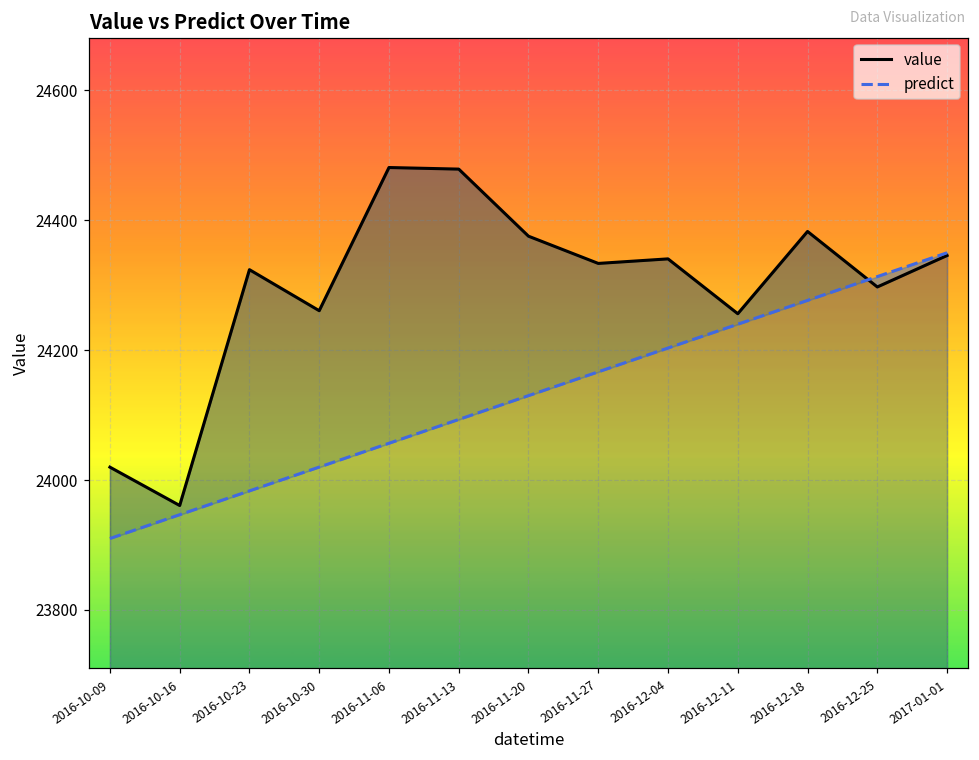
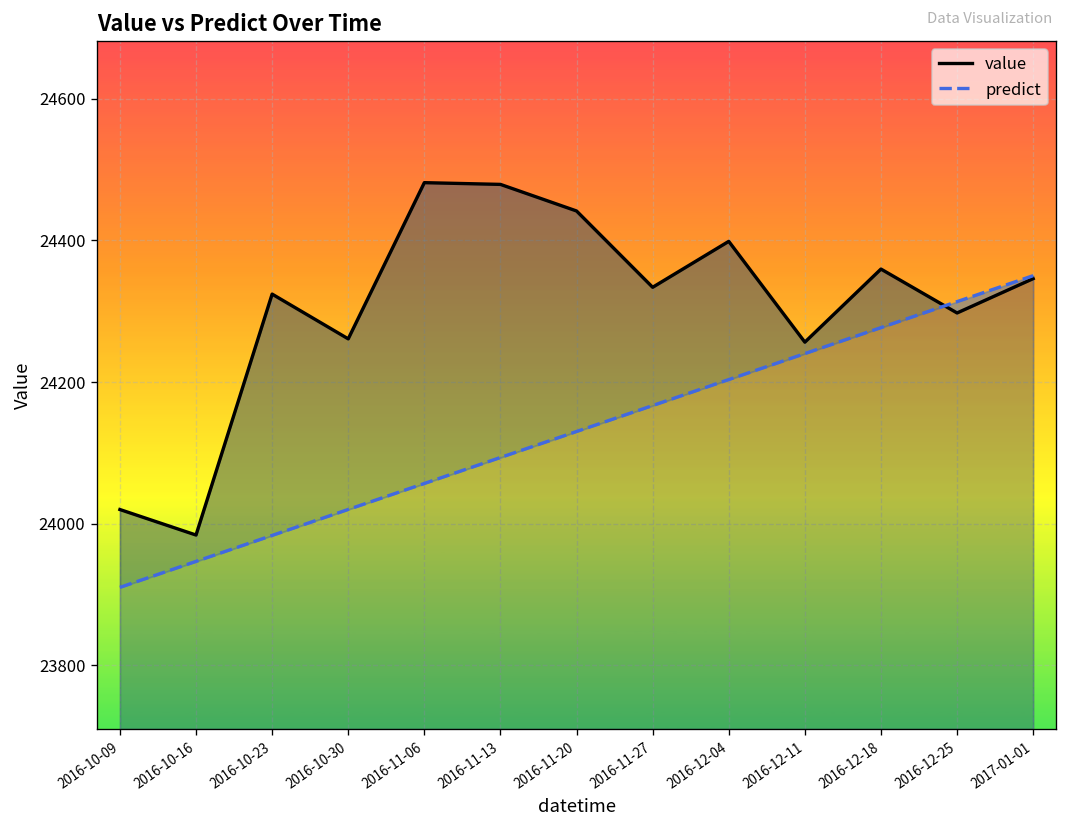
  {
    "value": {
-     "2016-10-16": 23960,
-     "2016-11-20": 24380,
-     "2016-12-04": 24340,
-     "2016-12-18": 24380,
+     "2016-10-16": 23980,
+     "2016-11-20": 24440,
+     "2016-12-04": 24400,
+     "2016-12-18": 24360,
      "2016-12-25": 24300
    }
  }
